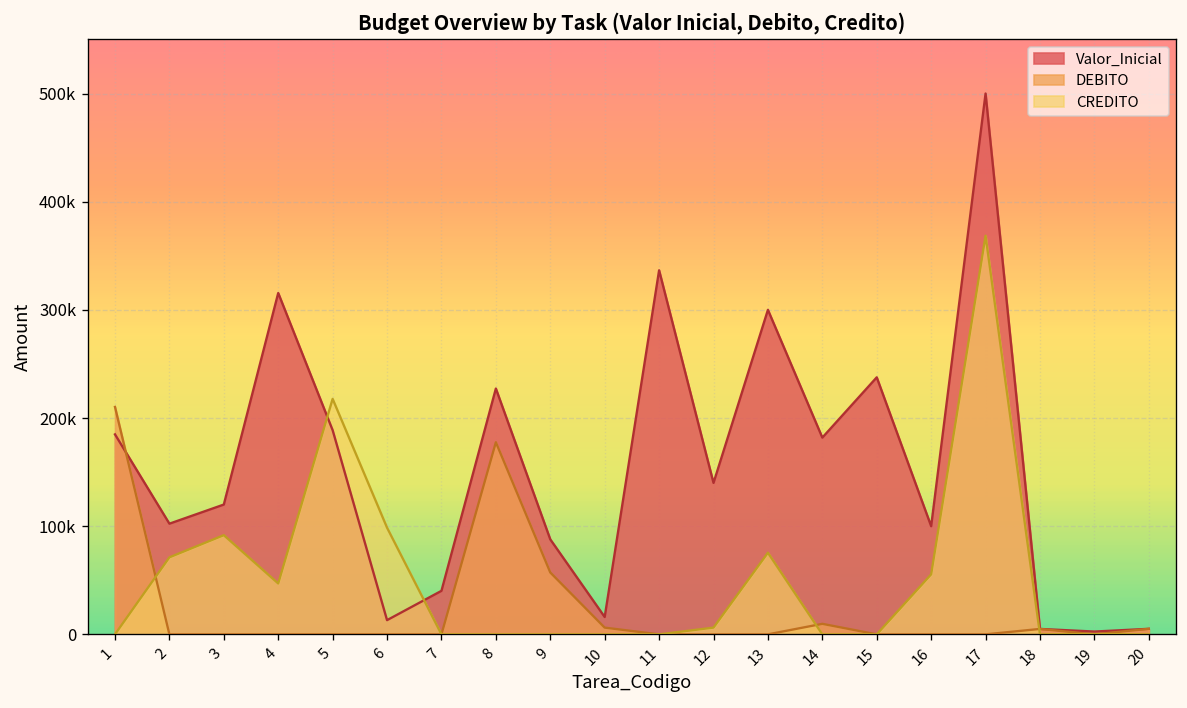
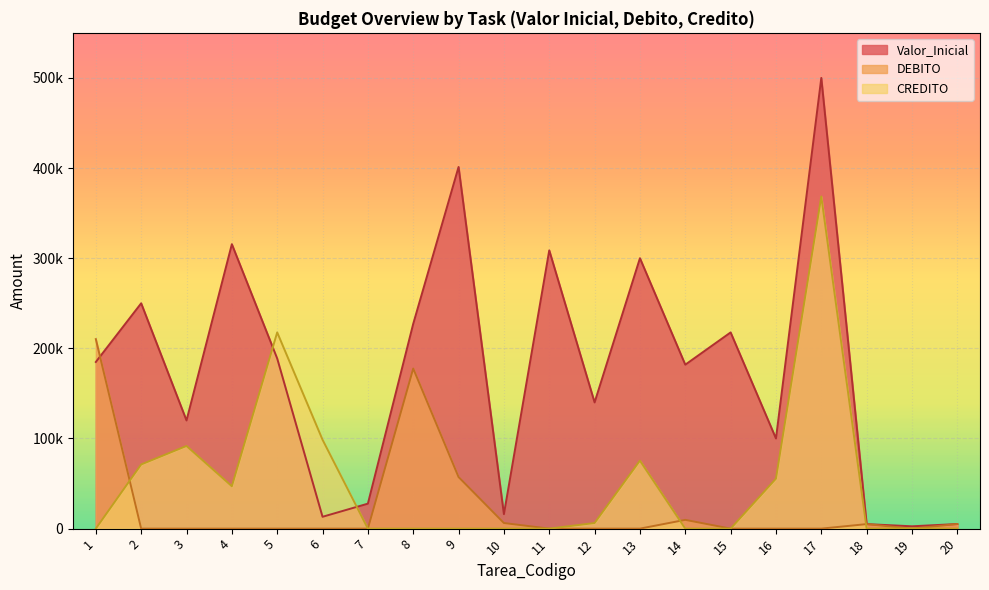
  {
    "Valor_Inicial": {
      "1": 180000,
-     "2": 100000,
+     "2": 250000,
      "3": 120000,
      "4": 320000,
      "5": 190000,
      "6": 10000,
-     "7": 40000,
+     "7": 30000,
      "8": 230000,
-     "9": 90000,
+     "9": 400000,
      "10": 20000,
-     "11": 340000,
+     "11": 310000,
      "12": 140000,
      "13": 300000,
      "14": 180000,
-     "15": 240000,
+     "15": 220000,
      "16": 100000,
      "17": 500000
    }
  }
